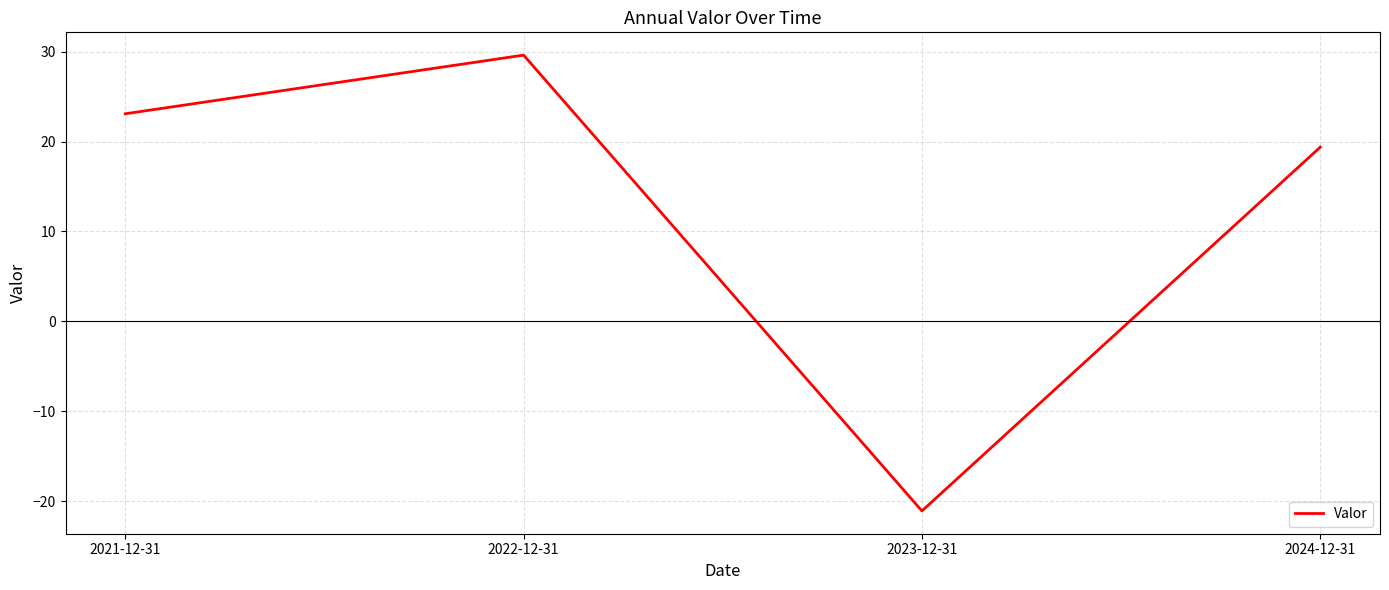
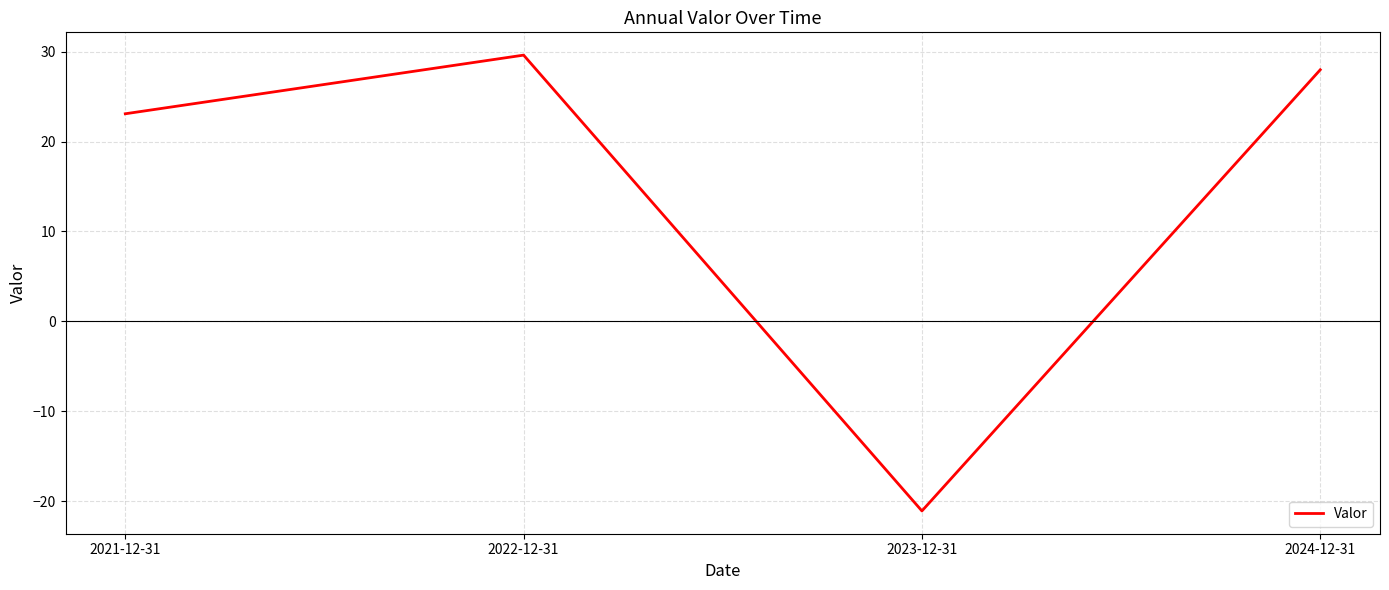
  {
    "2021-12-31": 23,
    "2022-12-31": 30,
    "2023-12-31": -21,
-   "2024-12-31": 19
+   "2024-12-31": 28
  }
